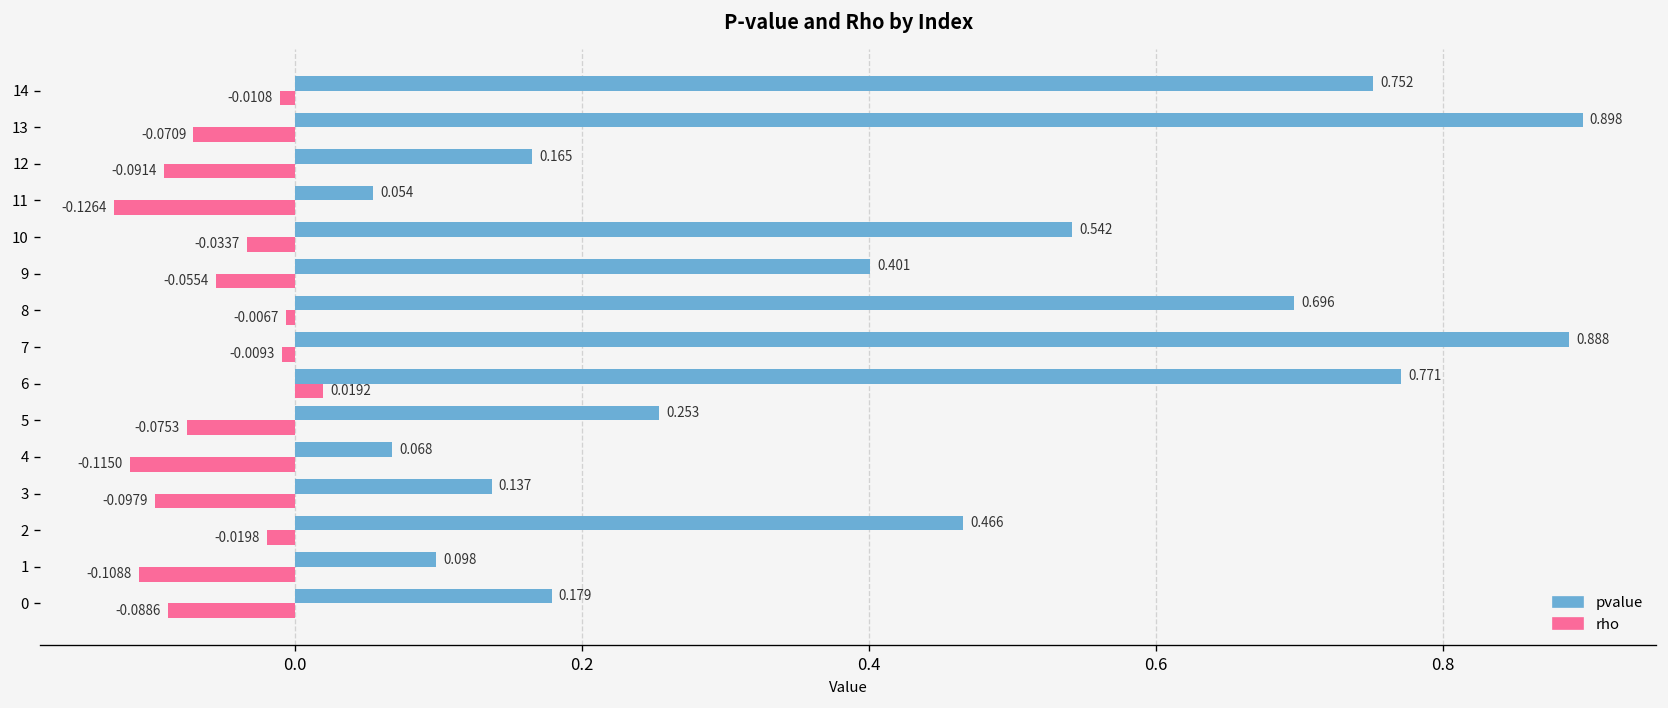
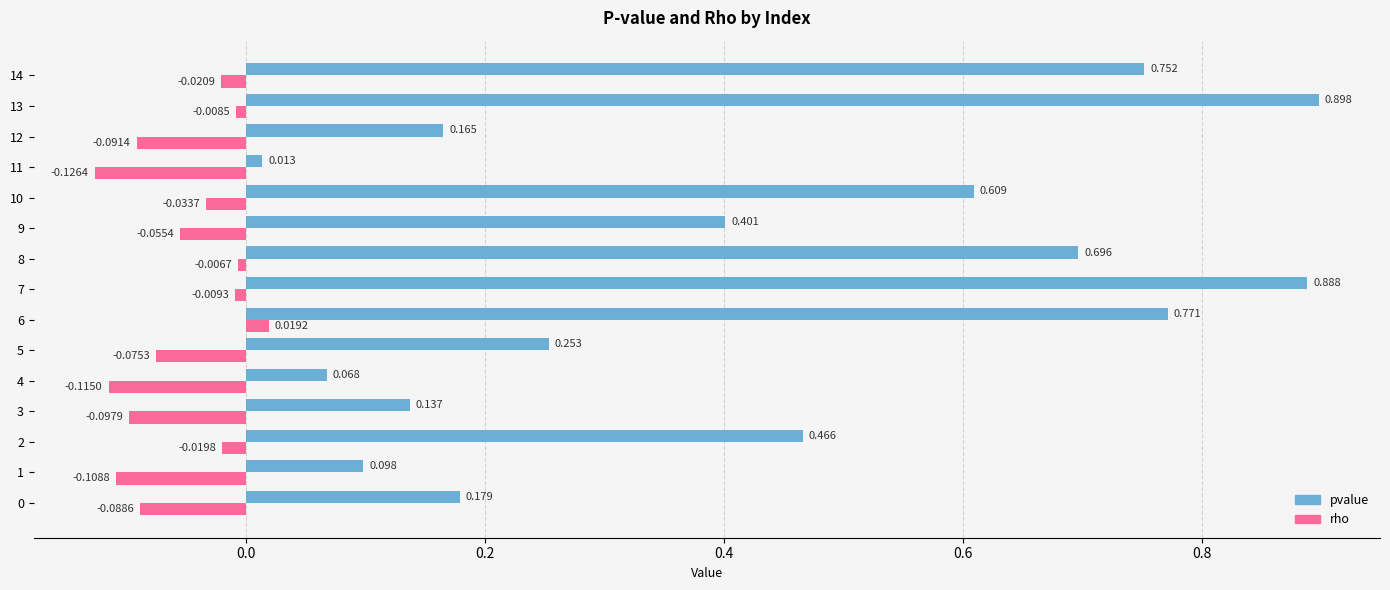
  {
    "pvalue": {
      "14": 0.752,
      "13": 0.898,
      "12": 0.165,
-     "11": 0.054,
-     "10": 0.542,
+     "11": 0.013,
+     "10": 0.609,
      "9": 0.401,
      "8": 0.696,
      "7": 0.888,
      "6": 0.771,
      "5": 0.253,
      "4": 0.068,
      "3": 0.137,
      "2": 0.466,
      "1": 0.098,
      "0": 0.179
    },
    "rho": {
-     "14": -0.0108,
-     "13": -0.0709,
+     "14": -0.0209,
+     "13": -0.0085,
      "12": -0.0914,
      "11": -0.1264,
      "10": -0.0337,
      "9": -0.0554,
      "8": -0.0067,
      "7": -0.0093,
      "6": 0.0192,
      "5": -0.0753,
      "4": -0.1150,
      "3": -0.0979,
      "2": -0.0198,
      "1": -0.1088,
      "0": -0.0886
    }
  }
